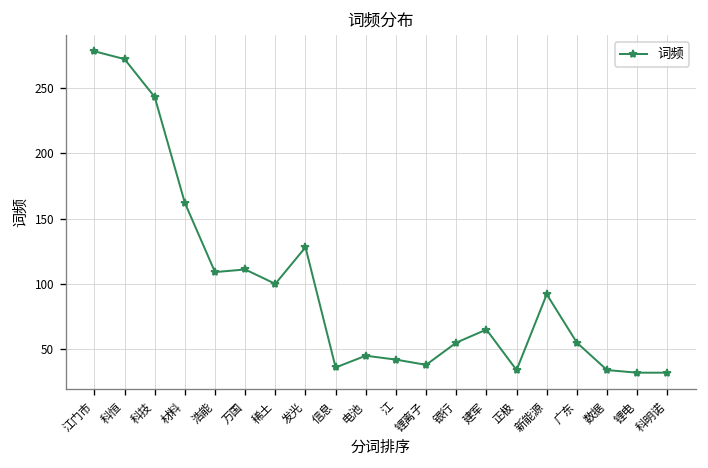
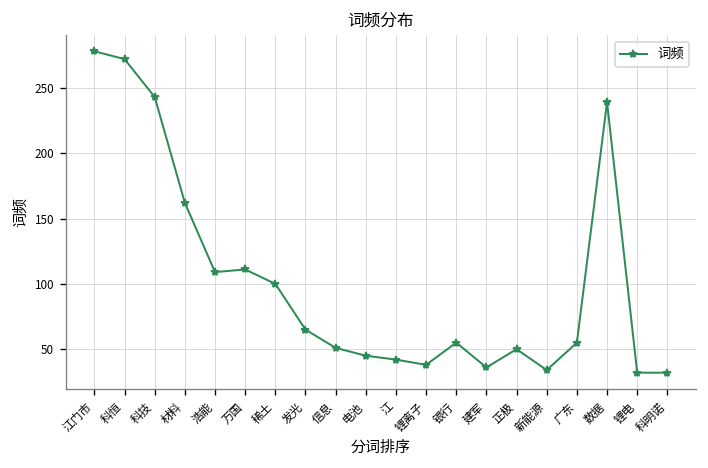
  {
    "江门市": 278,
    "科恒": 272,
    "科技": 243,
    "材料": 162,
    "浩能": 109,
    "万国": 111,
    "稀土": 100,
-   "发光": 128,
-   "信息": 36,
+   "发光": 65,
+   "信息": 51,
    "电池": 45,
    "江": 42,
    "锂离子": 38,
    "银行": 55,
-   "建军": 65,
-   "正极": 34,
-   "新能源": 92,
+   "建军": 36,
+   "正极": 50,
+   "新能源": 34,
    "广东": 55,
-   "数据": 34,
+   "数据": 239,
    "锂电": 32,
    "科明诺": 32
  }
